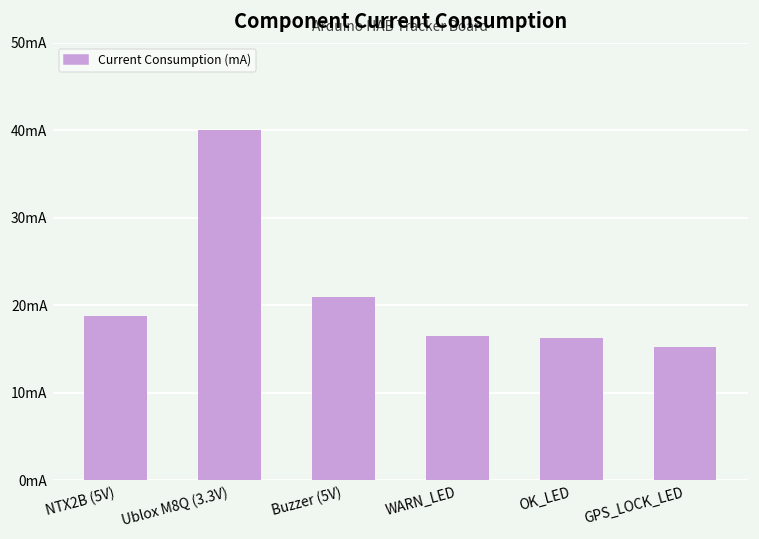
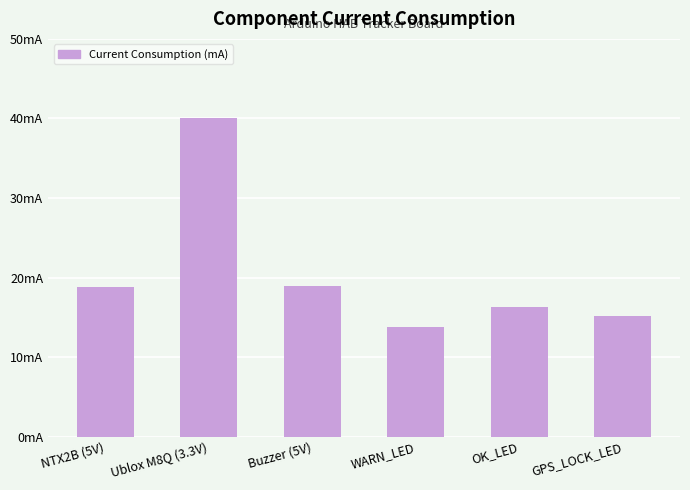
  {
    "NTX2B (5V)": "19mA",
    "Ublox M8Q (3.3V)": "40mA",
-   "Buzzer (5V)": "21mA",
-   "WARN_LED": "17mA",
+   "Buzzer (5V)": "19mA",
+   "WARN_LED": "14mA",
    "OK_LED": "16mA",
    "GPS_LOCK_LED": "15mA"
  }
